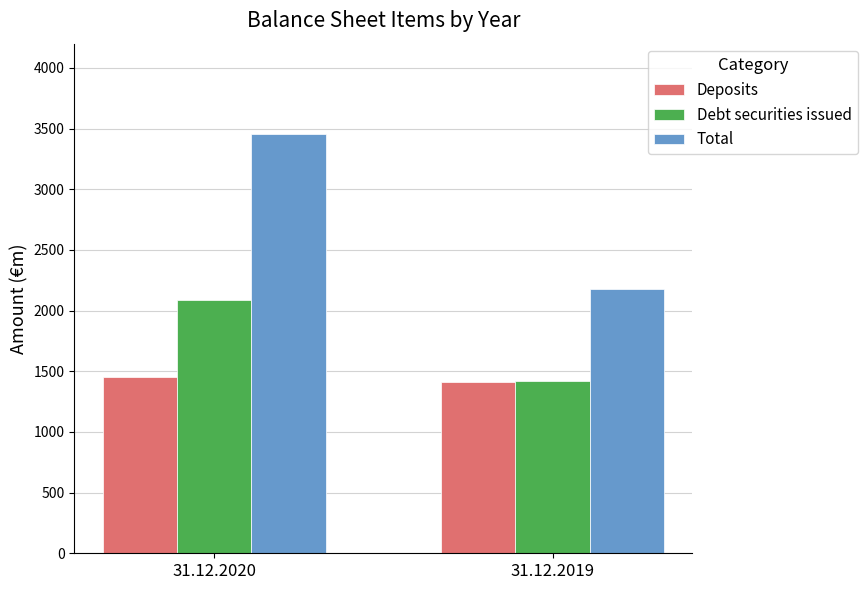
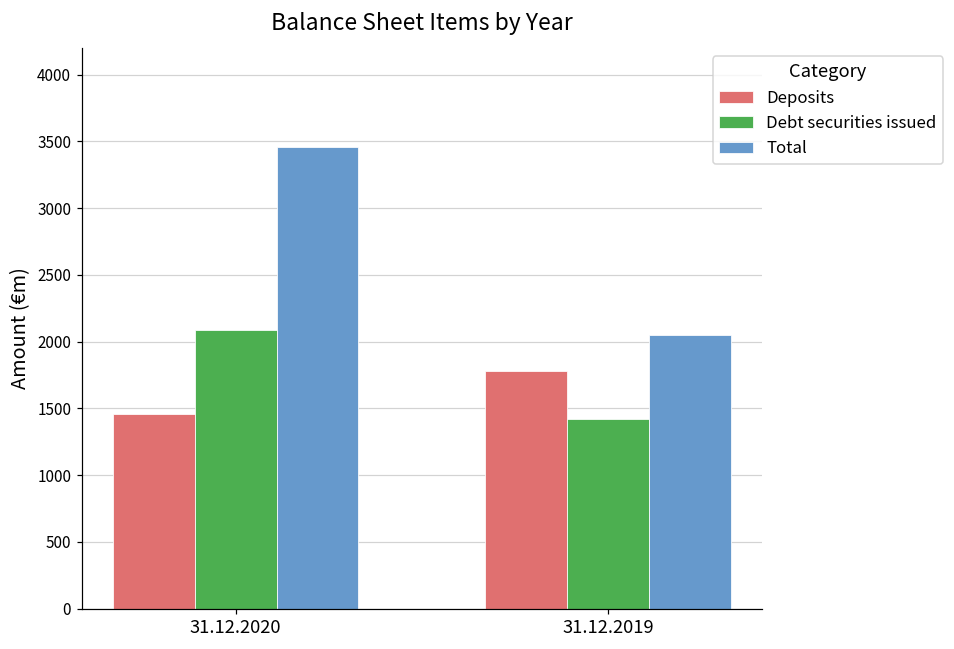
  {
    "Deposits": {
      "31.12.2020": 1460,
-     "31.12.2019": 1410
+     "31.12.2019": 1780
    },
    "Debt securities issued": {
      "31.12.2020": 2090,
      "31.12.2019": 1420
    },
    "Total": {
      "31.12.2020": 3460,
-     "31.12.2019": 2170
+     "31.12.2019": 2050
    }
  }
